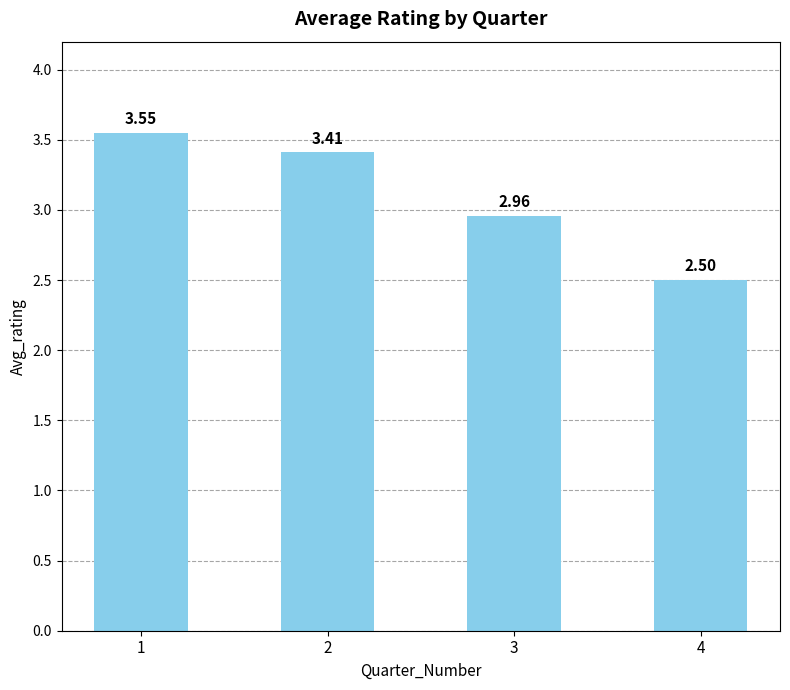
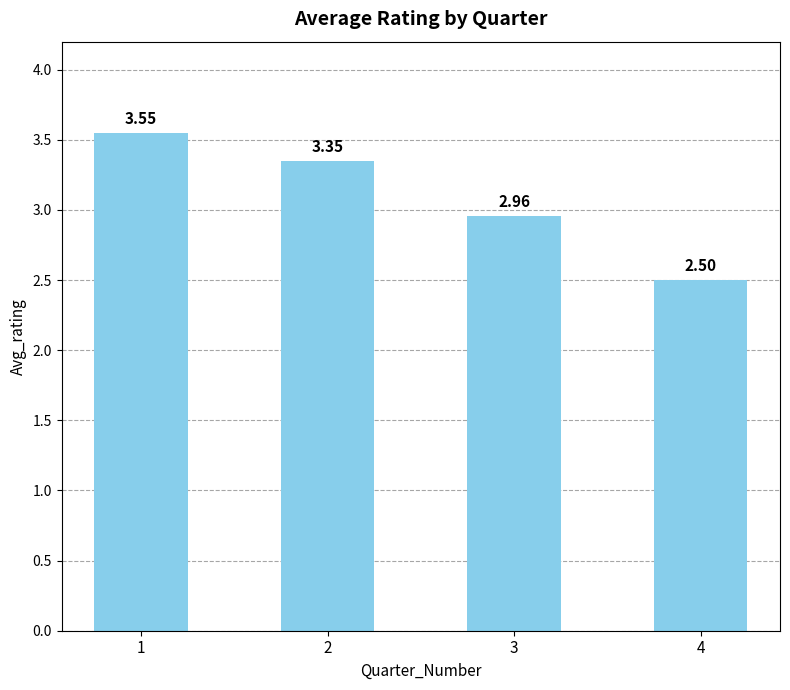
  {
    "1": 3.55,
-   "2": 3.41,
+   "2": 3.35,
    "3": 2.96,
    "4": 2.50
  }
